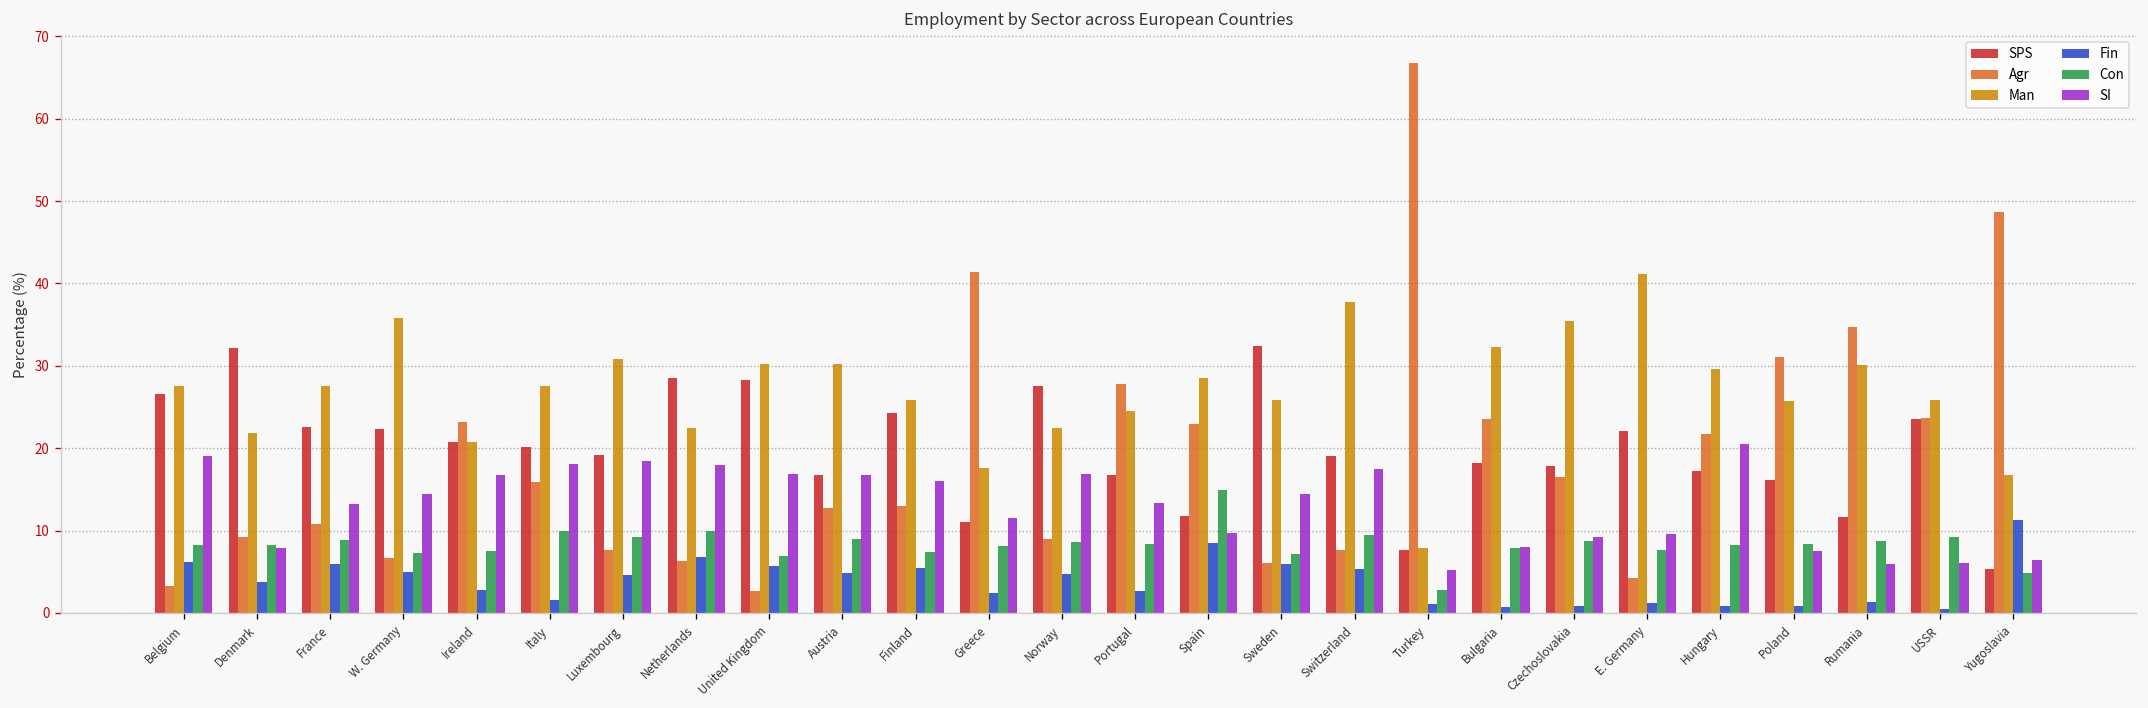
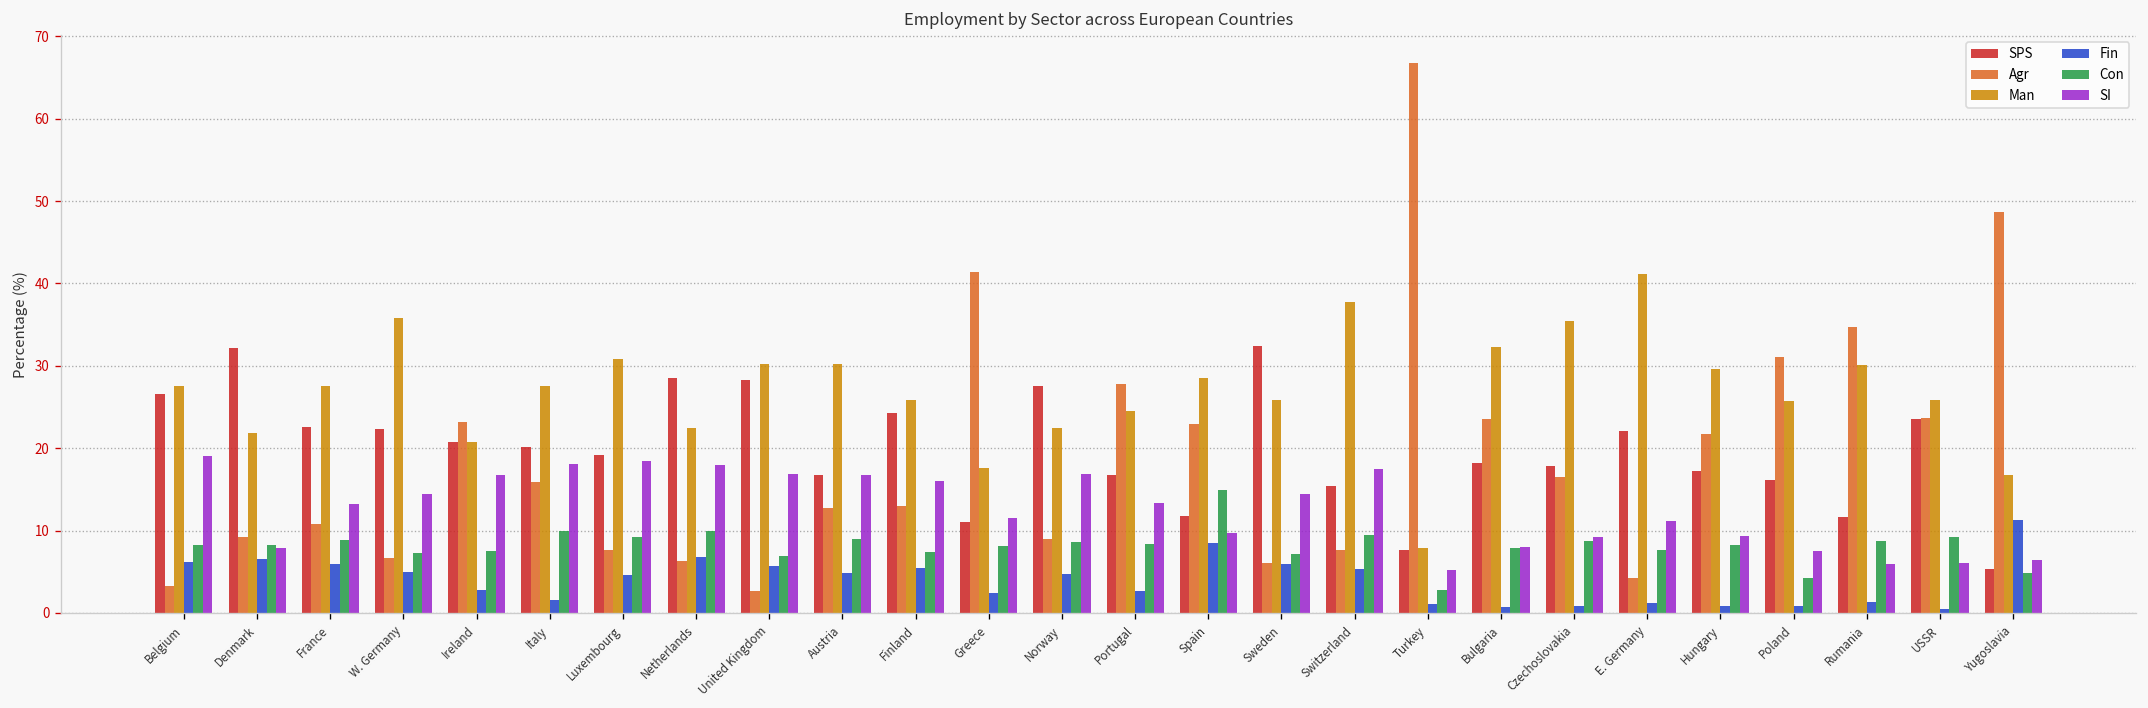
  {
    "SPS": {
      "Belgium": 27,
      "Denmark": 32,
      "France": 23,
      "W. Germany": 22,
      "Ireland": 21,
      "Italy": 20,
      "Luxembourg": 19,
      "Netherlands": 29,
      "United Kingdom": 28,
      "Austria": 17,
      "Finland": 24,
      "Greece": 11,
      "Norway": 28,
      "Portugal": 17,
      "Spain": 12,
      "Sweden": 32,
-     "Switzerland": 19,
+     "Switzerland": 15,
      "Turkey": 8,
      "Bulgaria": 18,
      "Czechoslovakia": 18,
      "E. Germany": 22,
      "Hungary": 17,
      "Poland": 16,
      "Rumania": 12,
      "USSR": 24,
      "Yugoslavia": 5
    },
    "Fin": {
      "Belgium": 6,
-     "Denmark": 4,
+     "Denmark": 7,
      "France": 6,
      "W. Germany": 5,
      "Ireland": 3,
      "Italy": 2,
      "Luxembourg": 5,
      "Netherlands": 7,
      "United Kingdom": 6,
      "Austria": 5,
      "Finland": 6,
      "Greece": 2,
      "Norway": 5,
      "Portugal": 3,
      "Spain": 9,
      "Sweden": 6,
      "Switzerland": 5,
      "Turkey": 1,
      "Bulgaria": 1,
      "Czechoslovakia": 1,
      "E. Germany": 1,
      "Hungary": 1,
      "Poland": 1,
      "Rumania": 1,
      "USSR": 1,
      "Yugoslavia": 11
    },
    "Con": {
      "Belgium": 8,
      "Denmark": 8,
      "France": 9,
      "W. Germany": 7,
      "Ireland": 8,
      "Italy": 10,
      "Luxembourg": 9,
      "Netherlands": 10,
      "United Kingdom": 7,
      "Austria": 9,
      "Finland": 7,
      "Greece": 8,
      "Norway": 9,
      "Portugal": 8,
      "Spain": 15,
      "Sweden": 7,
      "Switzerland": 10,
      "Turkey": 3,
      "Bulgaria": 8,
      "Czechoslovakia": 9,
      "E. Germany": 8,
      "Hungary": 8,
-     "Poland": 8,
+     "Poland": 4,
      "Rumania": 9,
      "USSR": 9,
      "Yugoslavia": 5
    },
    "SI": {
      "Belgium": 19,
      "Denmark": 8,
      "France": 13,
      "W. Germany": 14,
      "Ireland": 17,
      "Italy": 18,
      "Luxembourg": 19,
      "Netherlands": 18,
      "United Kingdom": 17,
      "Austria": 17,
      "Finland": 16,
      "Greece": 12,
      "Norway": 17,
      "Portugal": 13,
      "Spain": 10,
      "Sweden": 14,
      "Switzerland": 18,
      "Turkey": 5,
      "Bulgaria": 8,
      "Czechoslovakia": 9,
-     "E. Germany": 10,
-     "Hungary": 21,
+     "E. Germany": 11,
+     "Hungary": 9,
      "Poland": 8,
      "Rumania": 6,
      "USSR": 6,
      "Yugoslavia": 6
    }
  }
